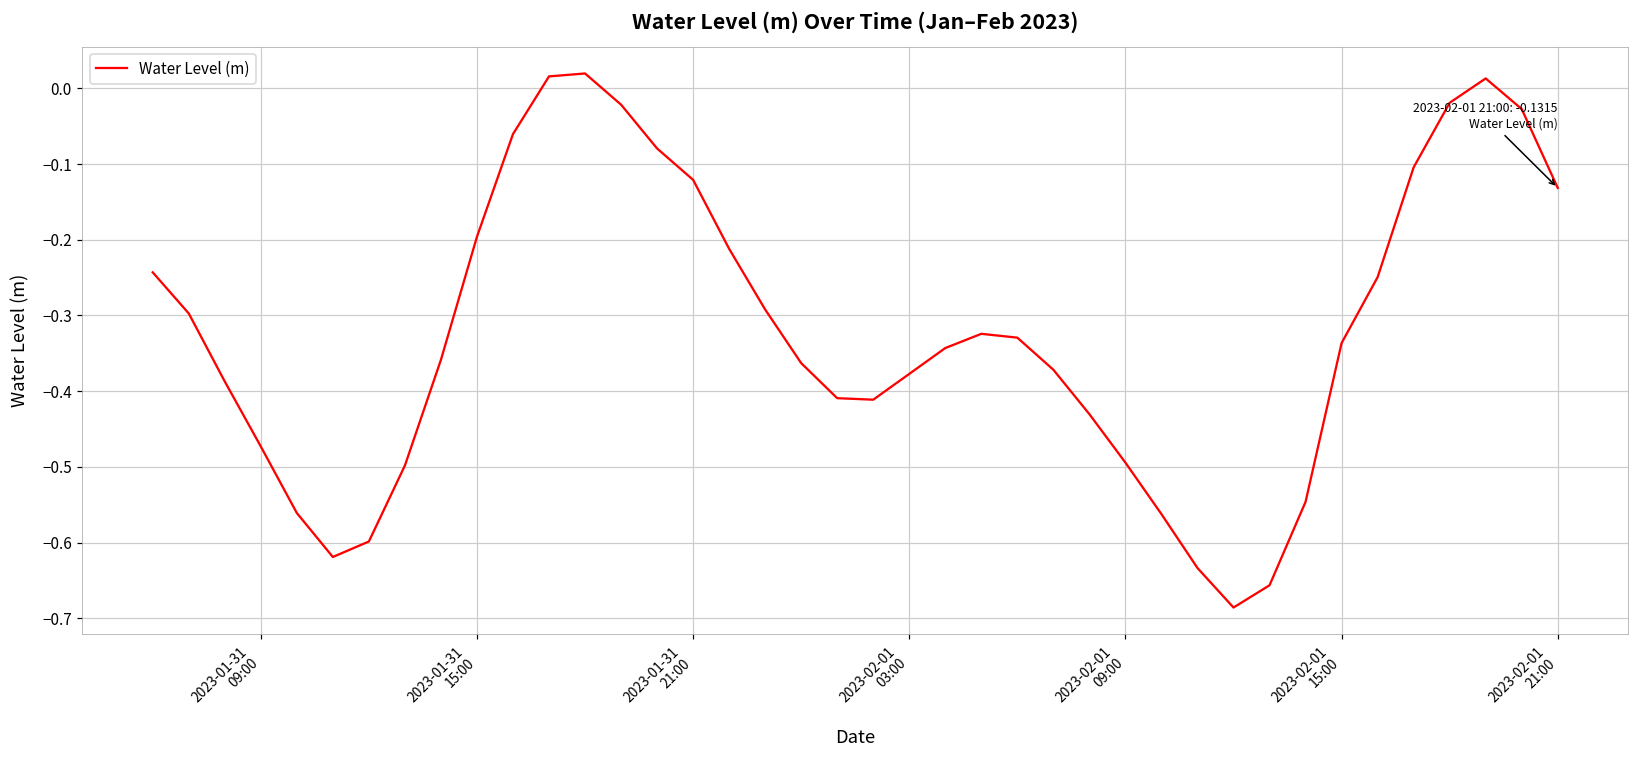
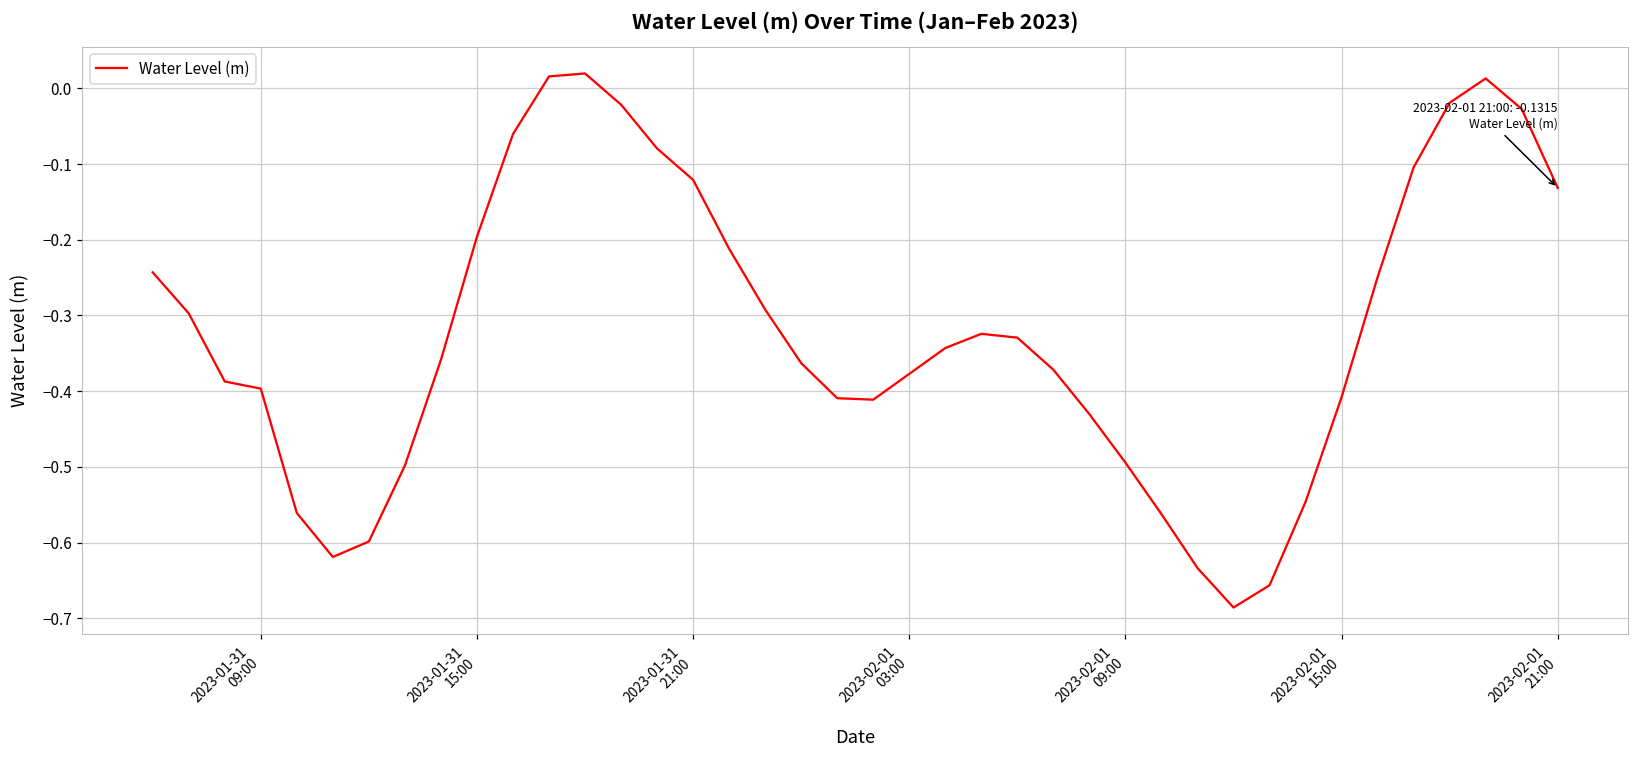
  {
-   "2023-01-31 09:00": -0.47,
+   "2023-01-31 09:00": -0.40,
    "2023-01-31 15:00": -0.20,
    "2023-01-31 21:00": -0.12,
    "2023-02-01 03:00": -0.38,
    "2023-02-01 09:00": -0.49,
-   "2023-02-01 15:00": -0.34,
+   "2023-02-01 15:00": -0.41,
    "2023-02-01 21:00": -0.13
  }
